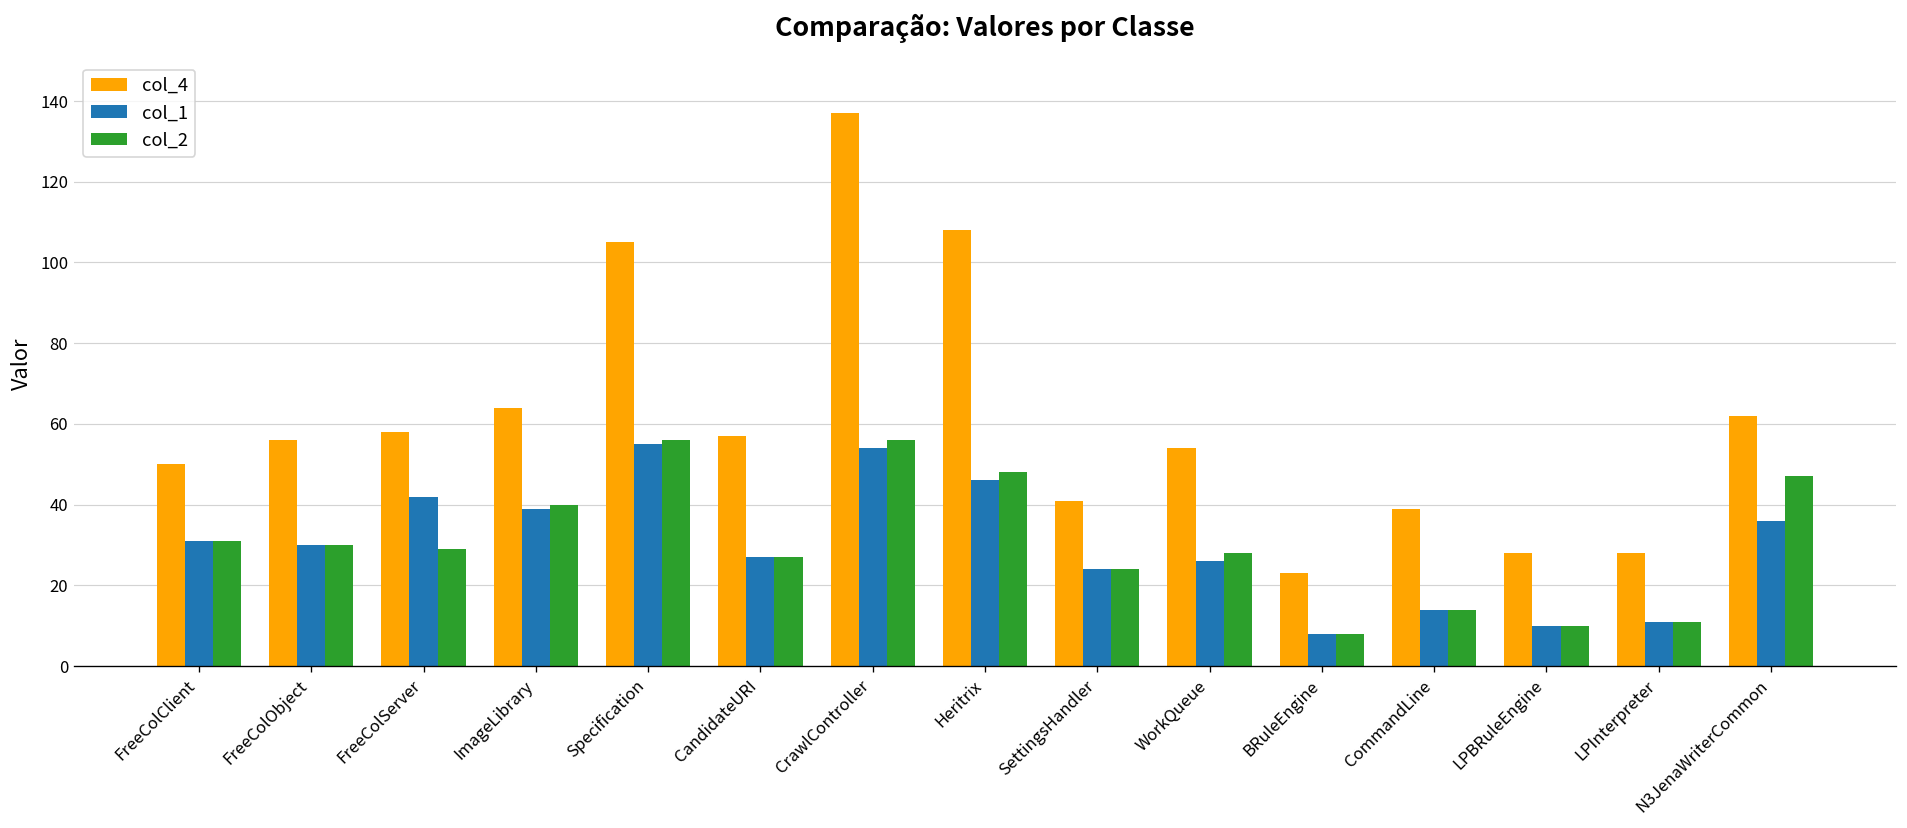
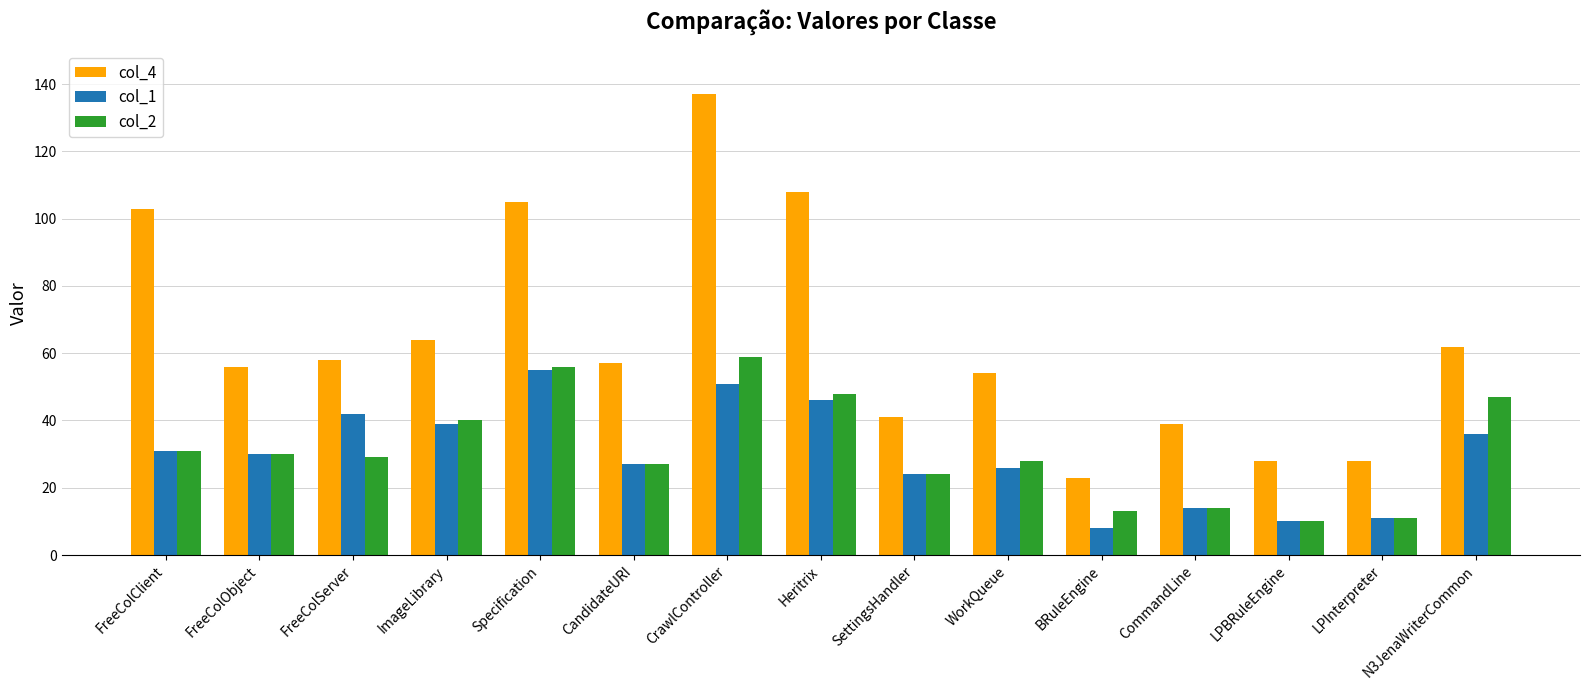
  {
    "col_4": {
-     "FreeColClient": 50,
+     "FreeColClient": 103,
      "FreeColObject": 56,
      "FreeColServer": 58,
      "ImageLibrary": 64,
      "Specification": 105,
      "CandidateURI": 57,
      "CrawlController": 137,
      "Heritrix": 108,
      "SettingsHandler": 41,
      "WorkQueue": 54,
      "BRuleEngine": 23,
      "CommandLine": 39,
      "LPBRuleEngine": 28,
      "LPInterpreter": 28,
      "N3JenaWriterCommon": 62
    },
    "col_1": {
      "FreeColClient": 31,
      "FreeColObject": 30,
      "FreeColServer": 42,
      "ImageLibrary": 39,
      "Specification": 55,
      "CandidateURI": 27,
-     "CrawlController": 54,
+     "CrawlController": 51,
      "Heritrix": 46,
      "SettingsHandler": 24,
      "WorkQueue": 26,
      "BRuleEngine": 8,
      "CommandLine": 14,
      "LPBRuleEngine": 10,
      "LPInterpreter": 11,
      "N3JenaWriterCommon": 36
    },
    "col_2": {
      "FreeColClient": 31,
      "FreeColObject": 30,
      "FreeColServer": 29,
      "ImageLibrary": 40,
      "Specification": 56,
      "CandidateURI": 27,
-     "CrawlController": 56,
+     "CrawlController": 59,
      "Heritrix": 48,
      "SettingsHandler": 24,
      "WorkQueue": 28,
-     "BRuleEngine": 8,
+     "BRuleEngine": 13,
      "CommandLine": 14,
      "LPBRuleEngine": 10,
      "LPInterpreter": 11,
      "N3JenaWriterCommon": 47
    }
  }
